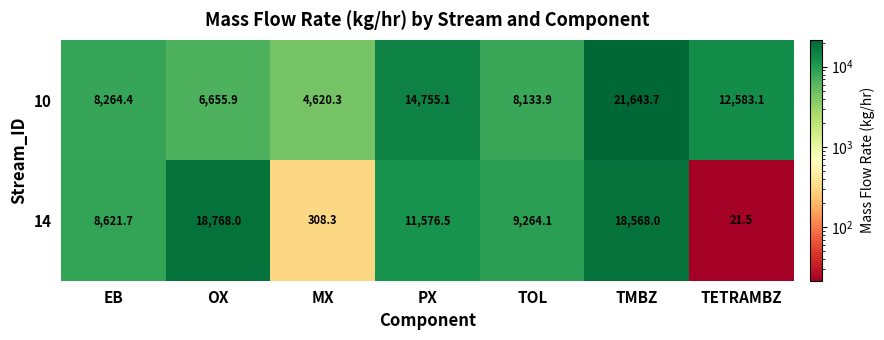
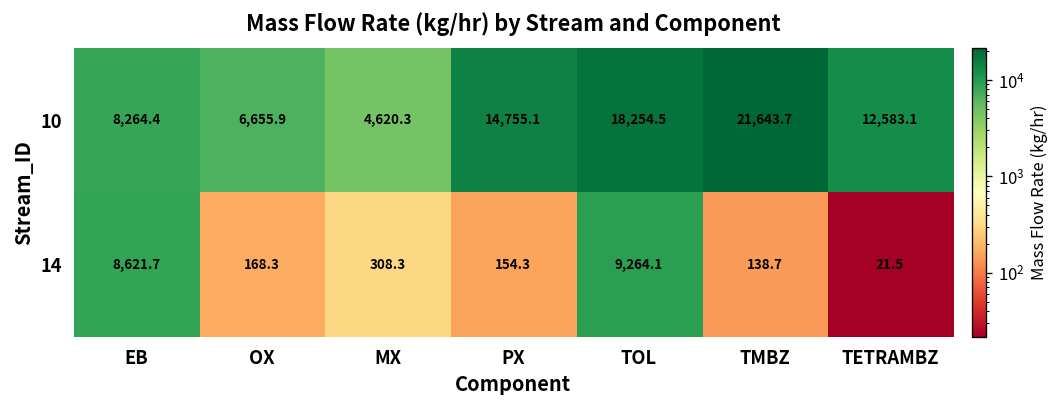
  {
    "10": {
      "EB": "8,264.4",
      "OX": "6,655.9",
      "MX": "4,620.3",
      "PX": "14,755.1",
-     "TOL": "8,133.9",
+     "TOL": "18,254.5",
      "TMBZ": "21,643.7",
      "TETRAMBZ": "12,583.1"
    },
    "14": {
      "EB": "8,621.7",
-     "OX": "18,768.0",
+     "OX": "168.3",
      "MX": "308.3",
-     "PX": "11,576.5",
+     "PX": "154.3",
      "TOL": "9,264.1",
-     "TMBZ": "18,568.0",
+     "TMBZ": "138.7",
      "TETRAMBZ": "21.5"
    }
  }
